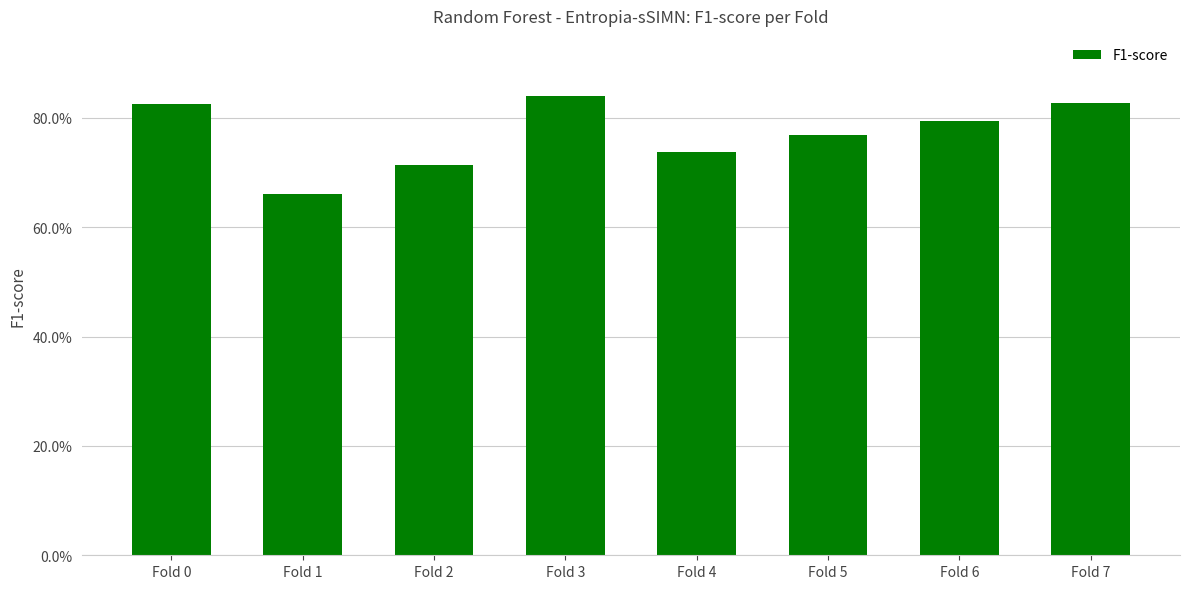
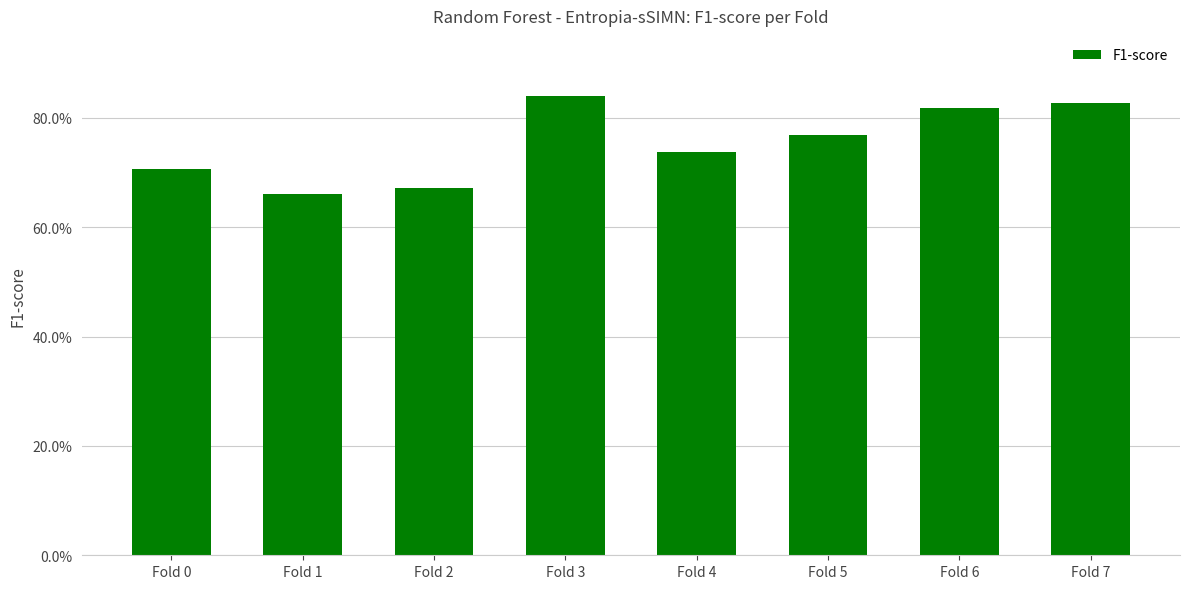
  {
-   "Fold 0": "83%",
+   "Fold 0": "71%",
    "Fold 1": "66%",
-   "Fold 2": "71%",
+   "Fold 2": "67%",
    "Fold 3": "84%",
    "Fold 4": "74%",
    "Fold 5": "77%",
-   "Fold 6": "79%",
+   "Fold 6": "82%",
    "Fold 7": "83%"
  }
